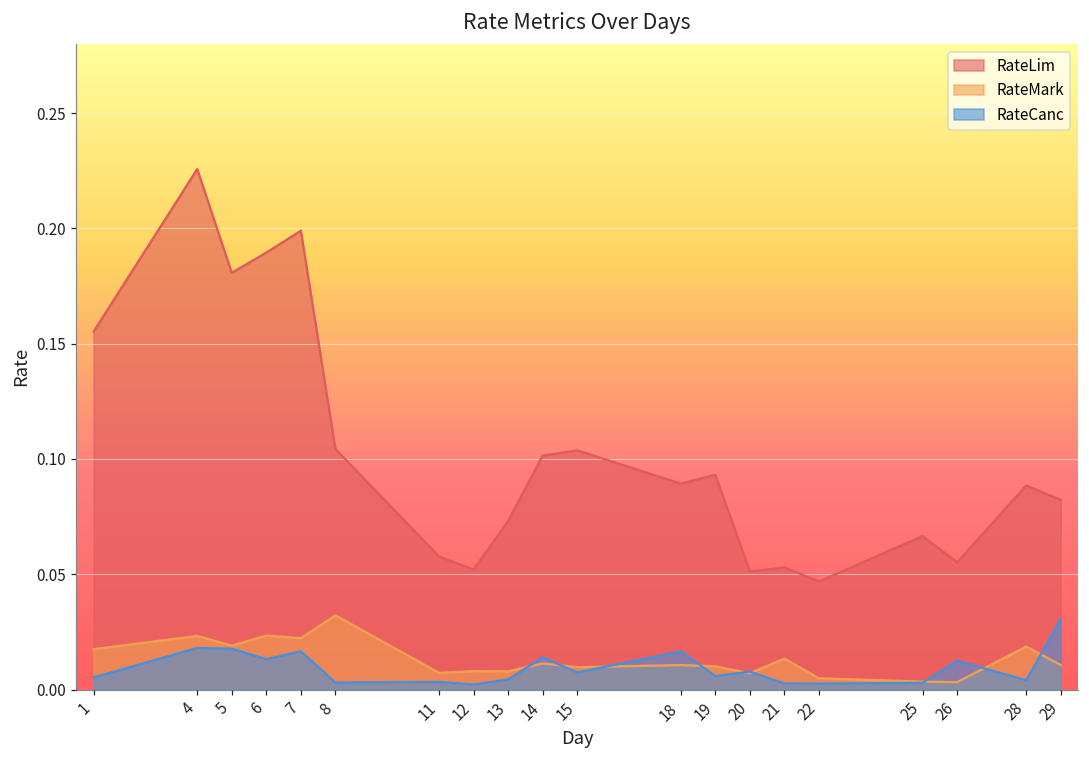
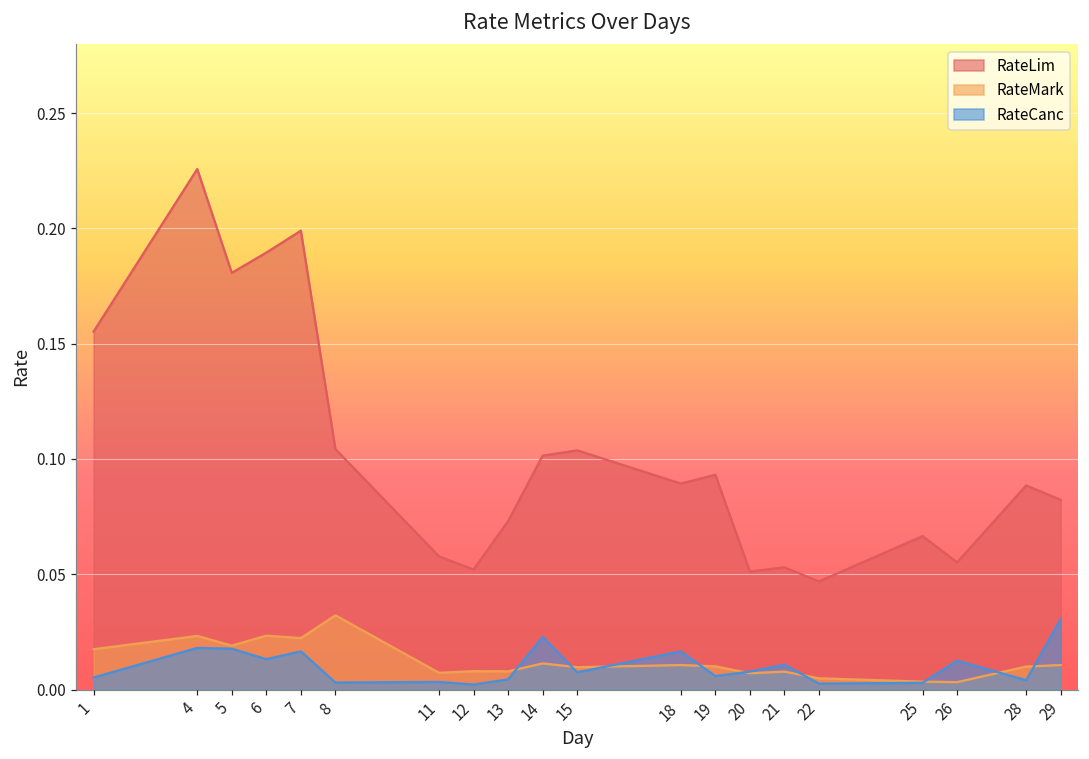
  {
    "RateLim": {
      "1": 0.155,
      "4": 0.226,
      "5": 0.181,
      "6": 0.189,
      "7": 0.199,
      "8": 0.104,
      "11": 0.058,
      "12": 0.052,
      "13": 0.073,
      "14": 0.101,
      "15": 0.104,
      "18": 0.089,
      "19": 0.093,
      "20": 0.051,
      "21": 0.053,
      "22": 0.047,
      "25": 0.067,
      "26": 0.055,
      "28": 0.089,
      "29": 0.082
    },
    "RateMark": {
      "1": 0.018,
      "4": 0.023,
      "5": 0.019,
      "6": 0.023,
      "7": 0.022,
      "8": 0.032,
      "11": 0.007,
      "12": 0.008,
      "13": 0.008,
      "14": 0.011,
      "15": 0.010,
      "18": 0.011,
      "19": 0.010,
-     "21": 0.013,
+     "21": 0.008,
      "22": 0.005,
      "26": 0.003,
-     "28": 0.019,
+     "28": 0.010,
      "29": 0.011
    },
    "RateCanc": {
      "1": 0.005,
      "4": 0.018,
      "5": 0.018,
      "6": 0.013,
      "7": 0.017,
      "8": 0.003,
      "11": 0.003,
      "12": 0.002,
      "13": 0.004,
-     "14": 0.014,
+     "14": 0.023,
      "15": 0.007,
      "18": 0.017,
      "19": 0.006,
-     "21": 0.003,
+     "21": 0.011,
      "22": 0.003,
      "26": 0.012,
      "28": 0.004,
      "29": 0.031
    }
  }
